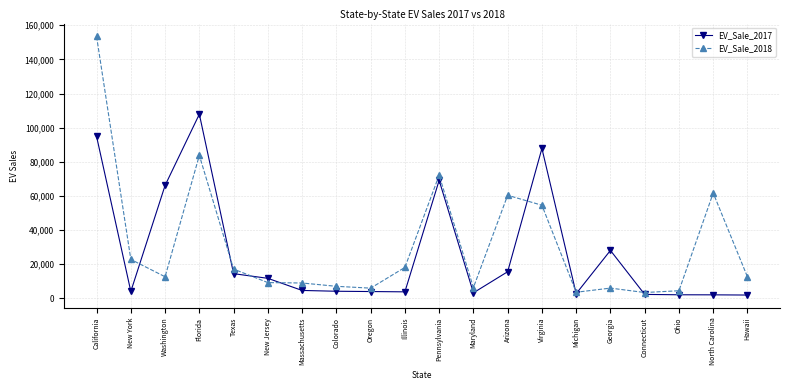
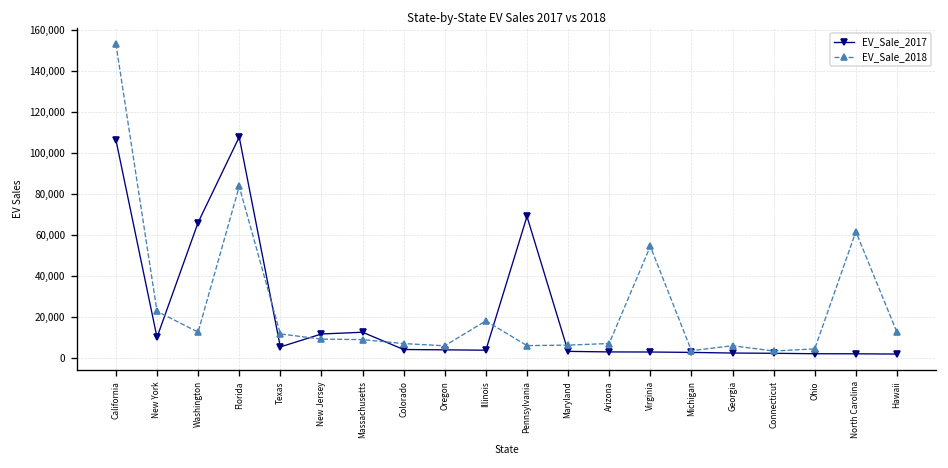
  {
    "EV_Sale_2017": {
-     "California": "95,000",
-     "New York": "4,000",
+     "California": "107,000",
+     "New York": "10,000",
      "Washington": "66,000",
      "Florida": "108,000",
-     "Texas": "14,000",
+     "Texas": "5,000",
      "New Jersey": "12,000",
-     "Massachusetts": "5,000",
+     "Massachusetts": "13,000",
      "Colorado": "4,000",
      "Oregon": "4,000",
      "Illinois": "4,000",
      "Pennsylvania": "69,000",
      "Maryland": "3,000",
-     "Arizona": "16,000",
-     "Virginia": "88,000",
-     "Georgia": "28,000",
+     "Arizona": "3,000",
+     "Virginia": "3,000",
+     "Georgia": "2,000",
      "Ohio": "2,000",
      "North Carolina": "2,000",
      "Hawaii": "2,000"
    },
    "EV_Sale_2018": {
      "California": "153,000",
      "New York": "23,000",
      "Washington": "13,000",
      "Florida": "84,000",
-     "Texas": "17,000",
+     "Texas": "12,000",
      "New Jersey": "9,000",
      "Massachusetts": "9,000",
      "Colorado": "7,000",
      "Oregon": "6,000",
      "Illinois": "18,000",
-     "Pennsylvania": "72,000",
+     "Pennsylvania": "6,000",
      "Maryland": "6,000",
-     "Arizona": "60,000",
+     "Arizona": "7,000",
      "Virginia": "55,000",
      "Georgia": "6,000",
      "Ohio": "4,000",
      "North Carolina": "62,000",
      "Hawaii": "13,000"
    }
  }
